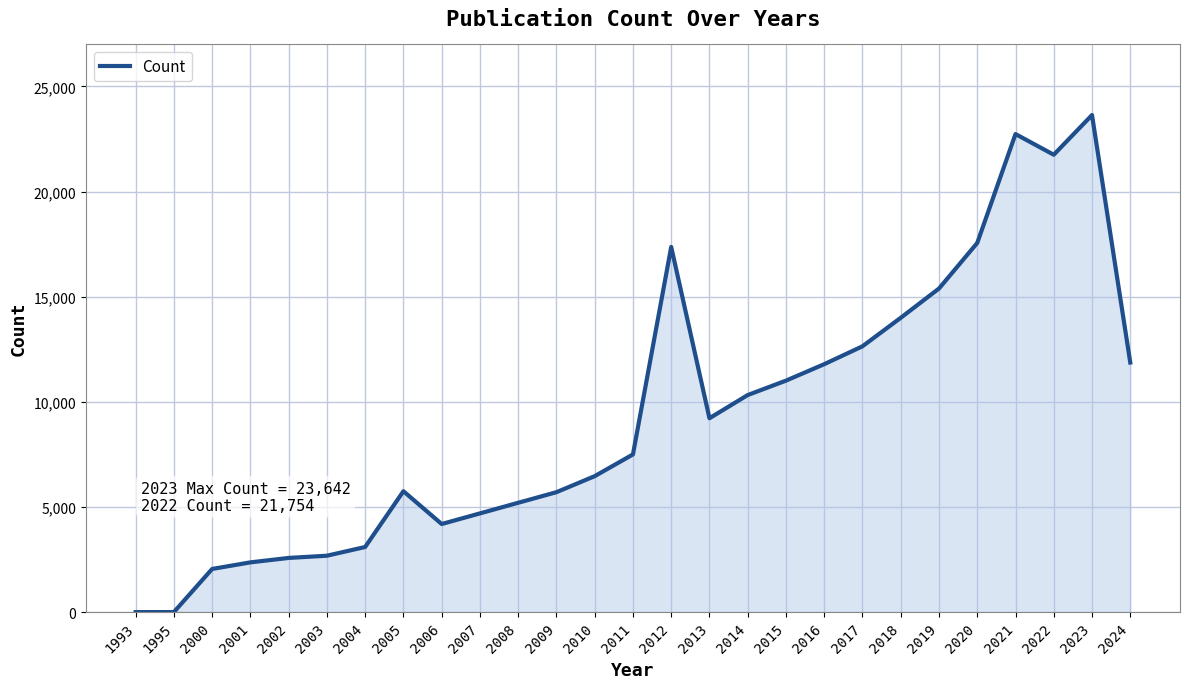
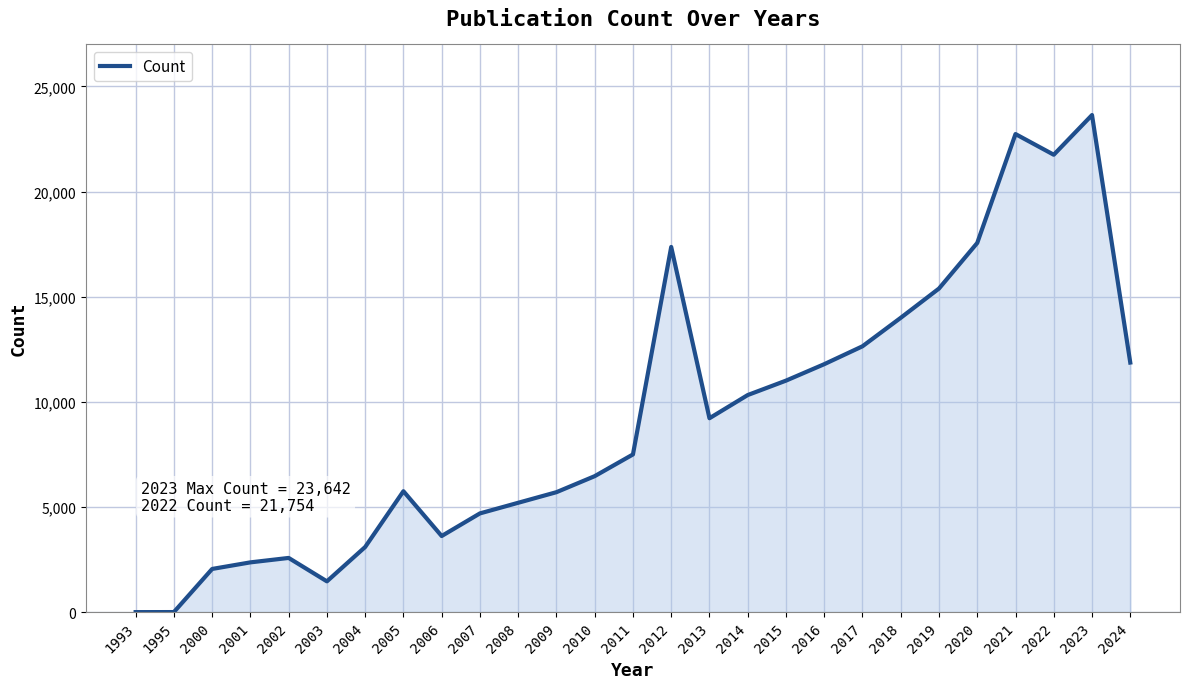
  {
    "1993": "0",
    "1995": "0",
    "2000": "2,100",
    "2001": "2,400",
    "2002": "2,600",
-   "2003": "2,700",
+   "2003": "1,500",
    "2004": "3,100",
    "2005": "5,800",
-   "2006": "4,200",
+   "2006": "3,600",
    "2007": "4,700",
    "2008": "5,200",
    "2009": "5,700",
    "2010": "6,500",
    "2011": "7,500",
    "2012": "17,400",
    "2013": "9,200",
    "2014": "10,300",
    "2015": "11,000",
    "2016": "11,800",
    "2017": "12,600",
    "2018": "14,000",
    "2019": "15,400",
    "2020": "17,600",
    "2021": "22,700",
    "2022": "21,800",
    "2023": "23,600",
    "2024": "11,900"
  }
